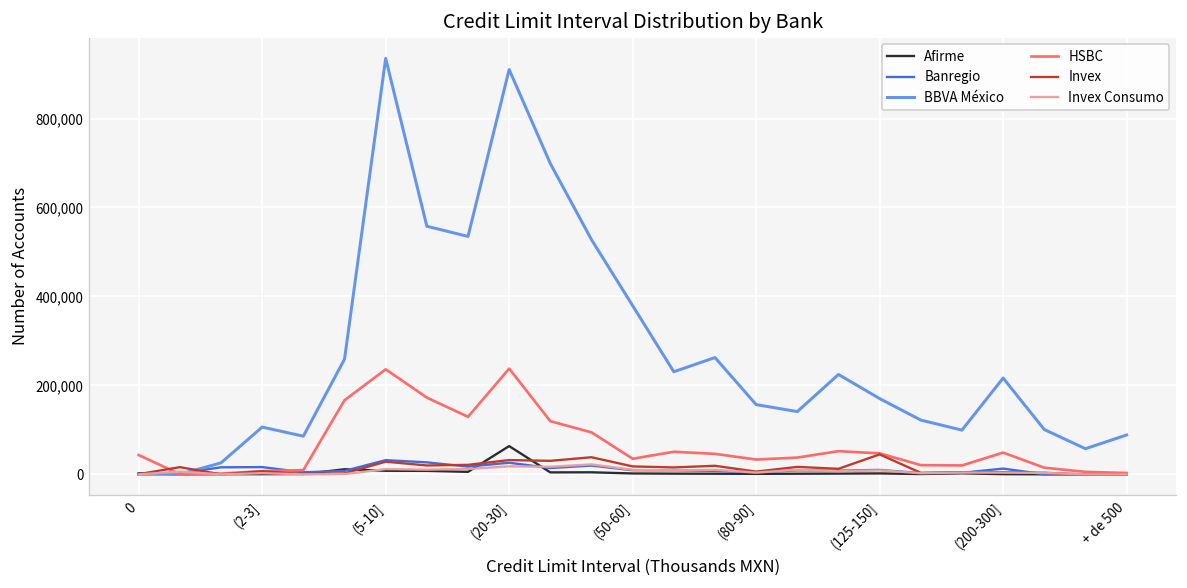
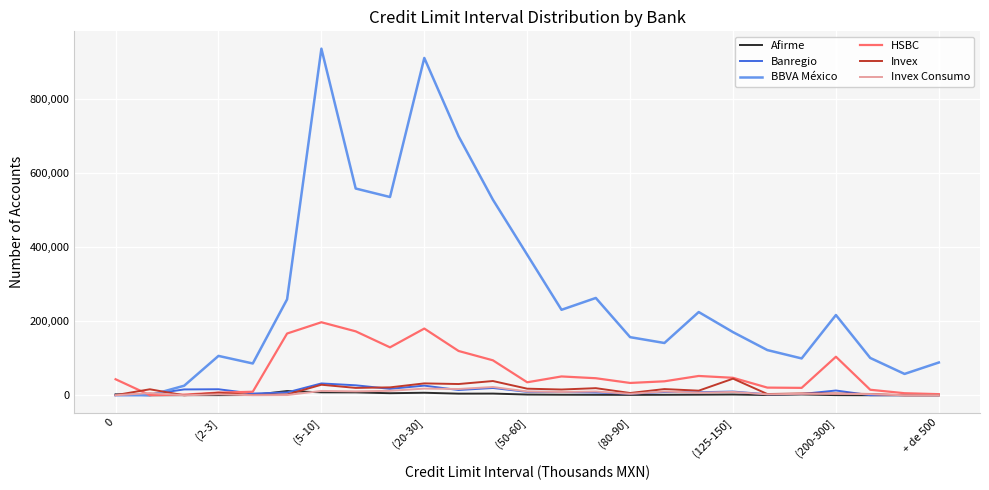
  {
    "Afirme": {
-     "(20-30]": "60,000",
+     "(20-30]": "10,000",
      "(50-60]": "0",
      "(125-150]": "0"
    },
    "HSBC": {
      "0": "40,000",
-     "(5-10]": "240,000",
-     "(20-30]": "240,000",
+     "(5-10]": "200,000",
+     "(20-30]": "180,000",
      "(50-60]": "40,000",
      "(80-90]": "30,000",
-     "(200-300]": "50,000"
+     "(200-300]": "100,000"
    },
    "Invex": {
      "(50-60]": "20,000"
    },
    "Invex Consumo": {
      "(20-30]": "20,000"
    }
  }
